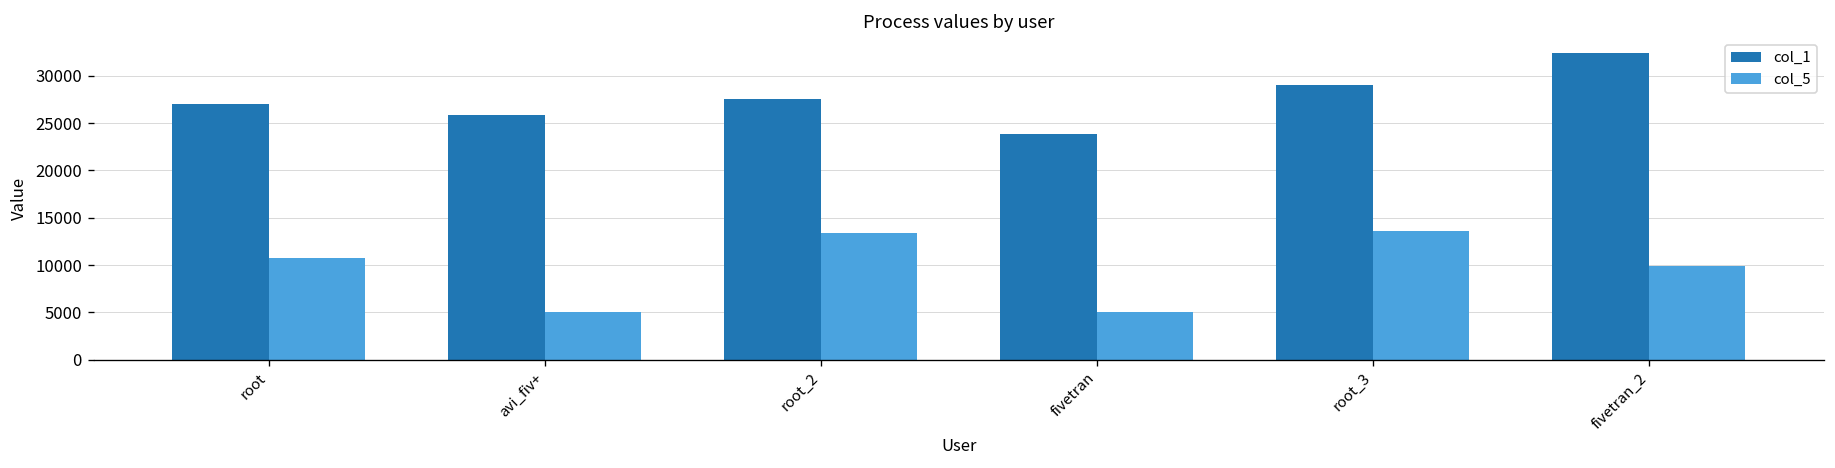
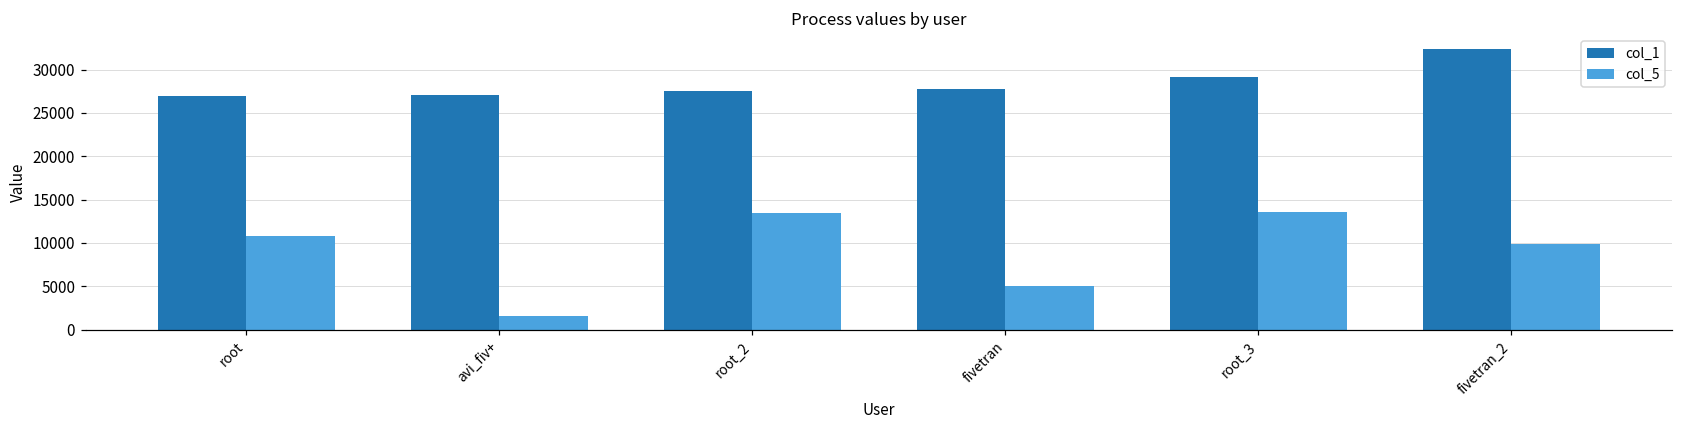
  {
    "col_1": {
      "root": 27000,
-     "avi_fiv+": 26000,
+     "avi_fiv+": 27000,
      "root_2": 28000,
-     "fivetran": 24000,
+     "fivetran": 28000,
      "root_3": 29000,
      "fivetran_2": 32000
    },
    "col_5": {
      "root": 11000,
-     "avi_fiv+": 5000,
+     "avi_fiv+": 2000,
      "root_2": 13000,
      "fivetran": 5000,
      "root_3": 14000,
      "fivetran_2": 10000
    }
  }
